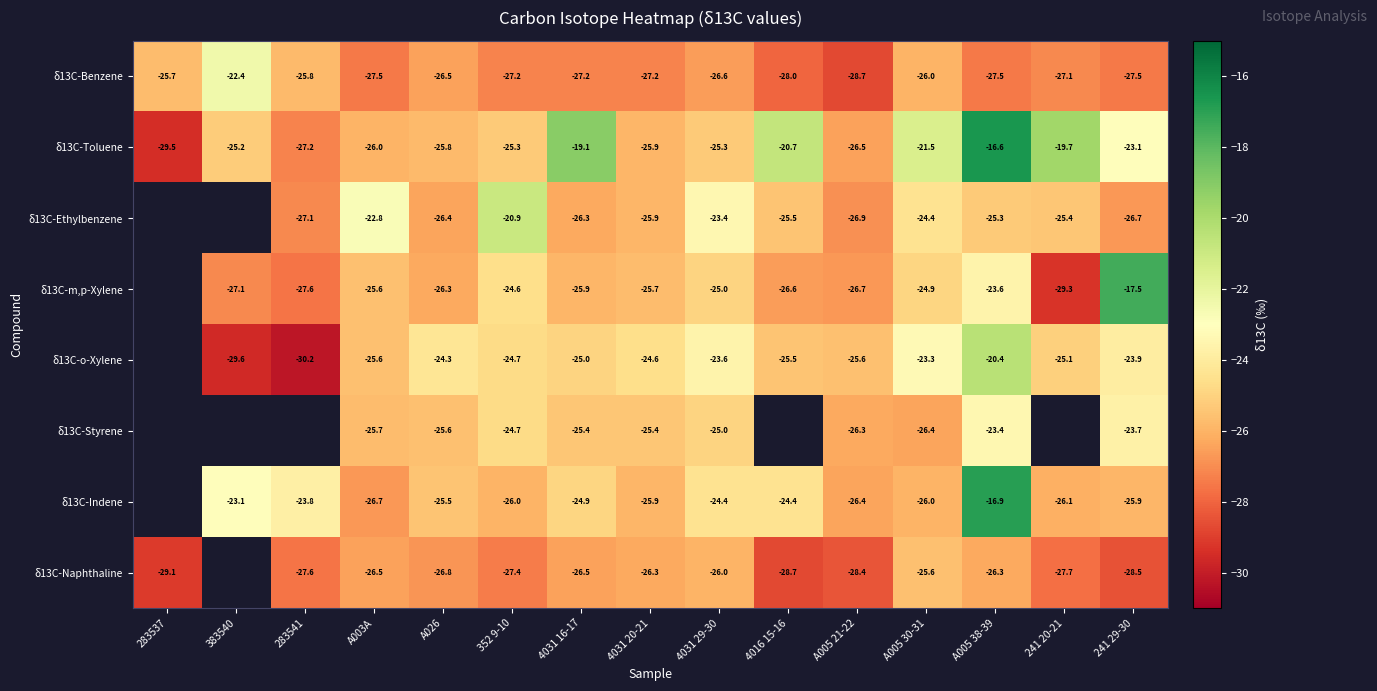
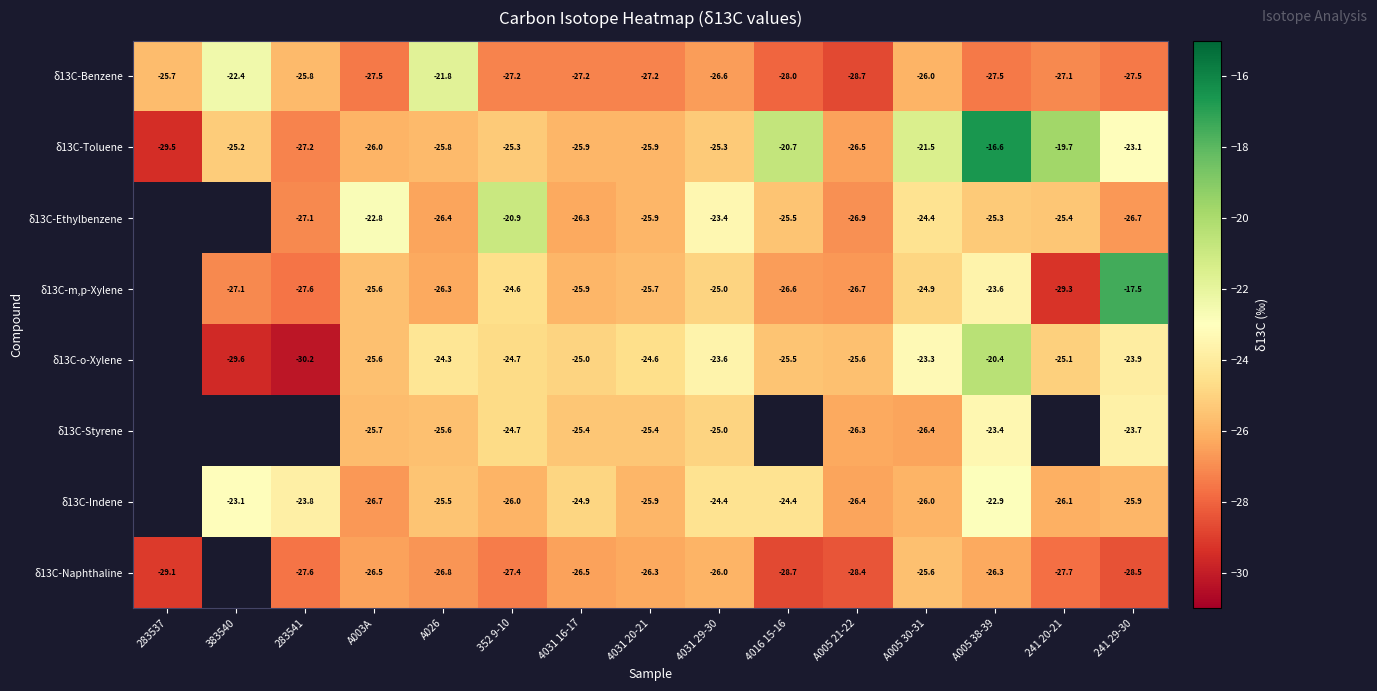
  {
    "δ13C-Benzene": {
      "283537": -25.7,
      "383540": -22.4,
      "283541": -25.8,
      "A003A": -27.5,
-     "A026": -26.5,
+     "A026": -21.8,
      "352 9-10": -27.2,
      "4031 16-17": -27.2,
      "4031 20-21": -27.2,
      "4031 29-30": -26.6,
      "4016 15-16": -28.0,
      "A005 21-22": -28.7,
      "A005 30-31": -26.0,
      "A005 38-39": -27.5,
      "241 20-21": -27.1,
      "241 29-30": -27.5
    },
    "δ13C-Toluene": {
      "283537": -29.5,
      "383540": -25.2,
      "283541": -27.2,
      "A003A": -26.0,
      "A026": -25.8,
      "352 9-10": -25.3,
-     "4031 16-17": -19.1,
+     "4031 16-17": -25.9,
      "4031 20-21": -25.9,
      "4031 29-30": -25.3,
      "4016 15-16": -20.7,
      "A005 21-22": -26.5,
      "A005 30-31": -21.5,
      "A005 38-39": -16.6,
      "241 20-21": -19.7,
      "241 29-30": -23.1
    },
    "δ13C-Ethylbenzene": {
      "283541": -27.1,
      "A003A": -22.8,
      "A026": -26.4,
      "352 9-10": -20.9,
      "4031 16-17": -26.3,
      "4031 20-21": -25.9,
      "4031 29-30": -23.4,
      "4016 15-16": -25.5,
      "A005 21-22": -26.9,
      "A005 30-31": -24.4,
      "A005 38-39": -25.3,
      "241 20-21": -25.4,
      "241 29-30": -26.7
    },
    "δ13C-m,p-Xylene": {
      "383540": -27.1,
      "283541": -27.6,
      "A003A": -25.6,
      "A026": -26.3,
      "352 9-10": -24.6,
      "4031 16-17": -25.9,
      "4031 20-21": -25.7,
      "4031 29-30": -25.0,
      "4016 15-16": -26.6,
      "A005 21-22": -26.7,
      "A005 30-31": -24.9,
      "A005 38-39": -23.6,
      "241 20-21": -29.3,
      "241 29-30": -17.5
    },
    "δ13C-o-Xylene": {
      "383540": -29.6,
      "283541": -30.2,
      "A003A": -25.6,
      "A026": -24.3,
      "352 9-10": -24.7,
      "4031 16-17": -25.0,
      "4031 20-21": -24.6,
      "4031 29-30": -23.6,
      "4016 15-16": -25.5,
      "A005 21-22": -25.6,
      "A005 30-31": -23.3,
      "A005 38-39": -20.4,
      "241 20-21": -25.1,
      "241 29-30": -23.9
    },
    "δ13C-Styrene": {
      "A003A": -25.7,
      "A026": -25.6,
      "352 9-10": -24.7,
      "4031 16-17": -25.4,
      "4031 20-21": -25.4,
      "4031 29-30": -25.0,
      "A005 21-22": -26.3,
      "A005 30-31": -26.4,
      "A005 38-39": -23.4,
      "241 29-30": -23.7
    },
    "δ13C-Indene": {
      "383540": -23.1,
      "283541": -23.8,
      "A003A": -26.7,
      "A026": -25.5,
      "352 9-10": -26.0,
      "4031 16-17": -24.9,
      "4031 20-21": -25.9,
      "4031 29-30": -24.4,
      "4016 15-16": -24.4,
      "A005 21-22": -26.4,
      "A005 30-31": -26.0,
-     "A005 38-39": -16.9,
+     "A005 38-39": -22.9,
      "241 20-21": -26.1,
      "241 29-30": -25.9
    },
    "δ13C-Naphthaline": {
      "283537": -29.1,
      "283541": -27.6,
      "A003A": -26.5,
      "A026": -26.8,
      "352 9-10": -27.4,
      "4031 16-17": -26.5,
      "4031 20-21": -26.3,
      "4031 29-30": -26.0,
      "4016 15-16": -28.7,
      "A005 21-22": -28.4,
      "A005 30-31": -25.6,
      "A005 38-39": -26.3,
      "241 20-21": -27.7,
      "241 29-30": -28.5
    }
  }
